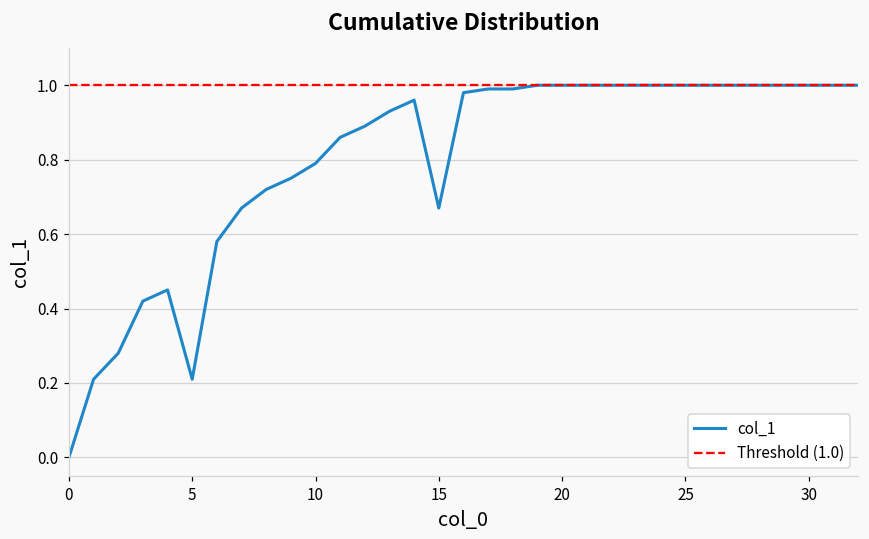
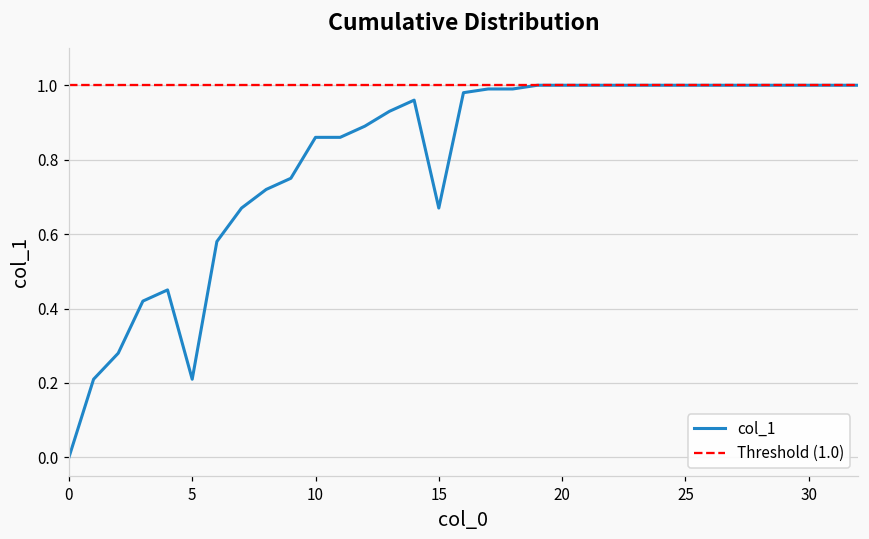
  {
    "0": 0.00,
    "5": 0.21,
-   "10": 0.79,
+   "10": 0.86,
    "15": 0.67,
    "20": 1.00,
    "25": 1.00,
    "30": 1.00
  }
